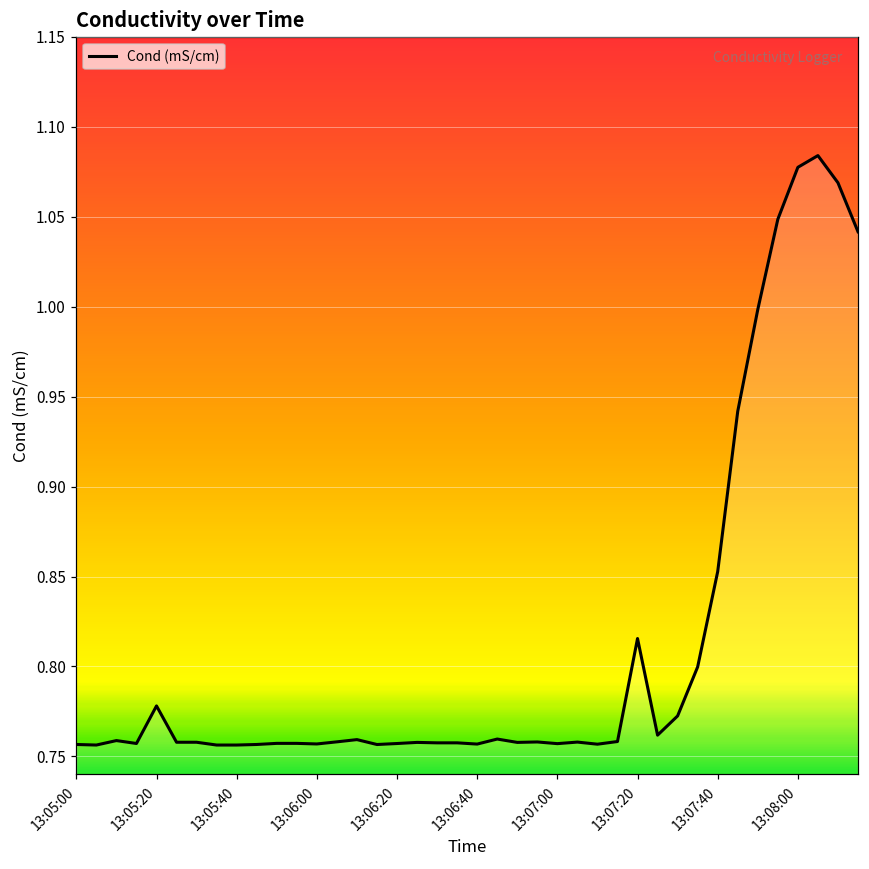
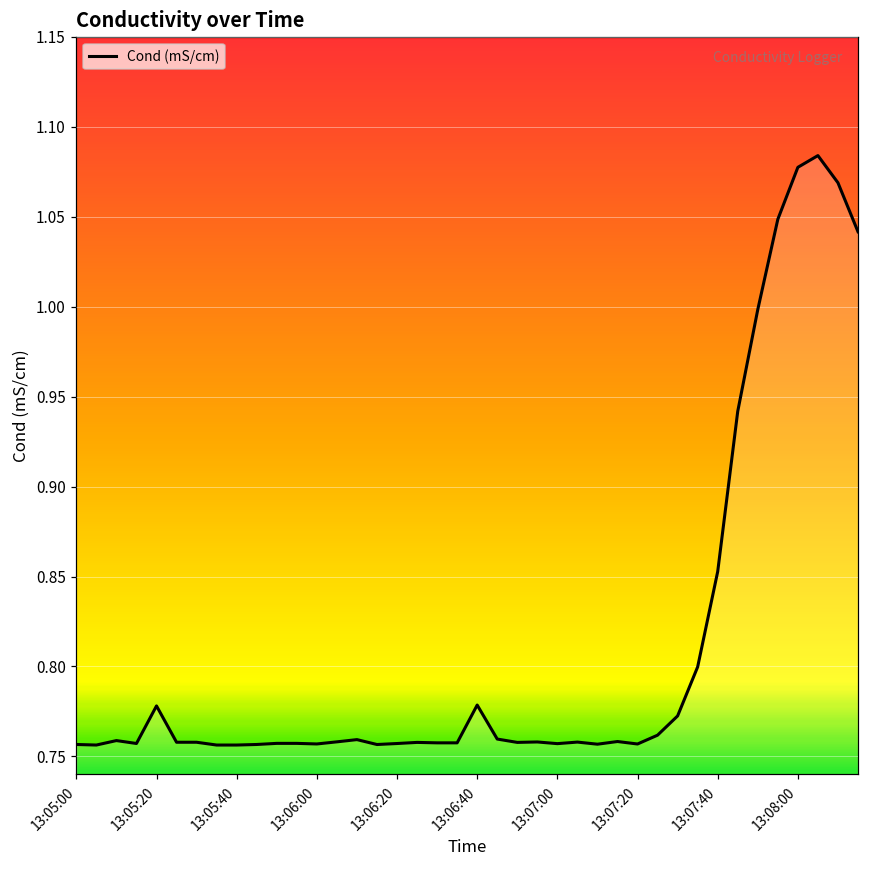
  {
    "13:05:00": 0.757,
    "13:05:20": 0.778,
    "13:05:40": 0.756,
    "13:06:00": 0.757,
    "13:06:20": 0.757,
-   "13:06:40": 0.757,
+   "13:06:40": 0.779,
    "13:07:00": 0.757,
-   "13:07:20": 0.816,
+   "13:07:20": 0.757,
    "13:07:40": 0.853,
    "13:08:00": 1.077
  }
